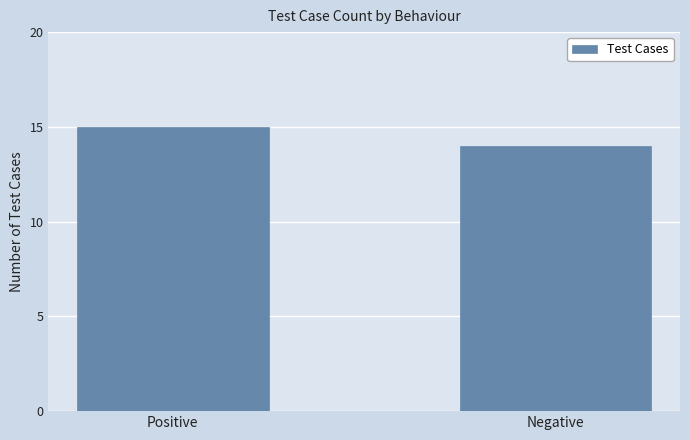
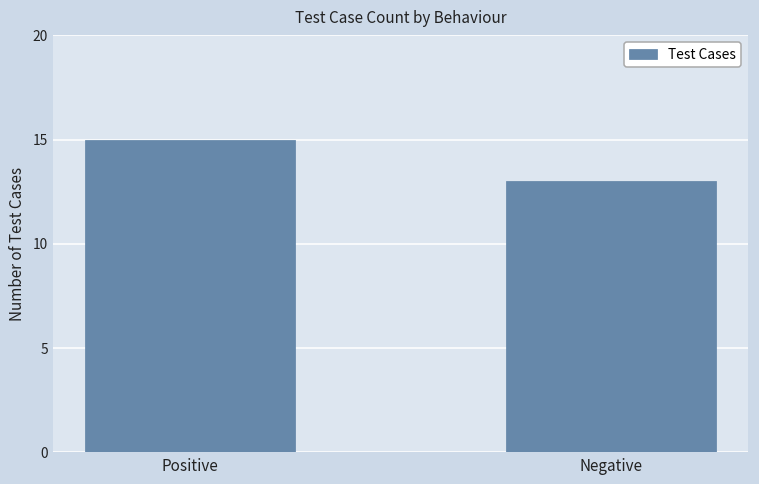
  {
    "Positive": 15,
-   "Negative": 14
+   "Negative": 13
  }
